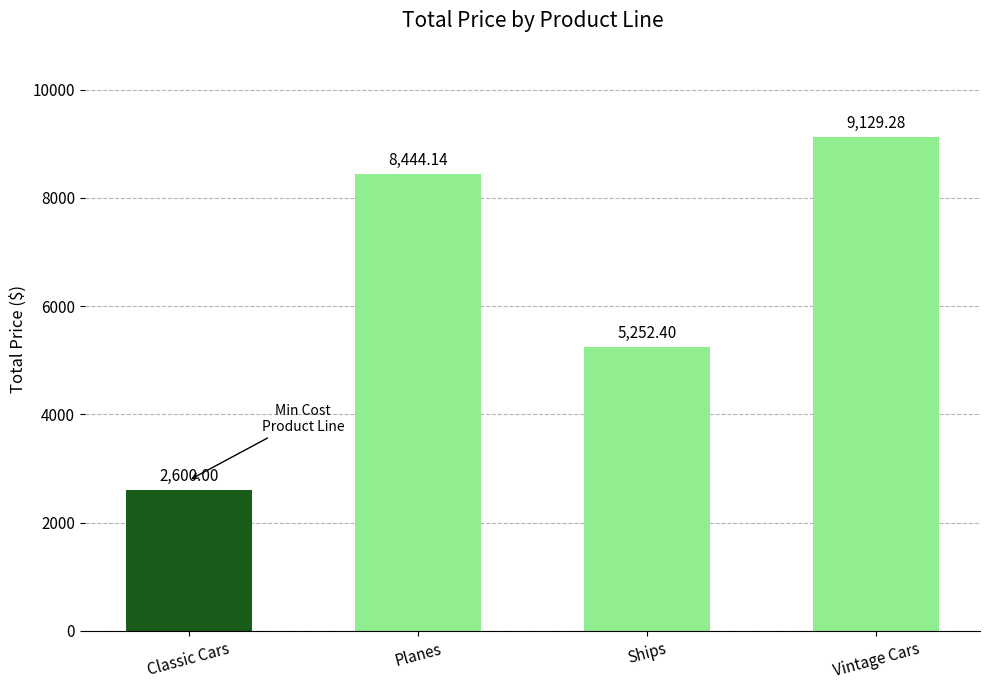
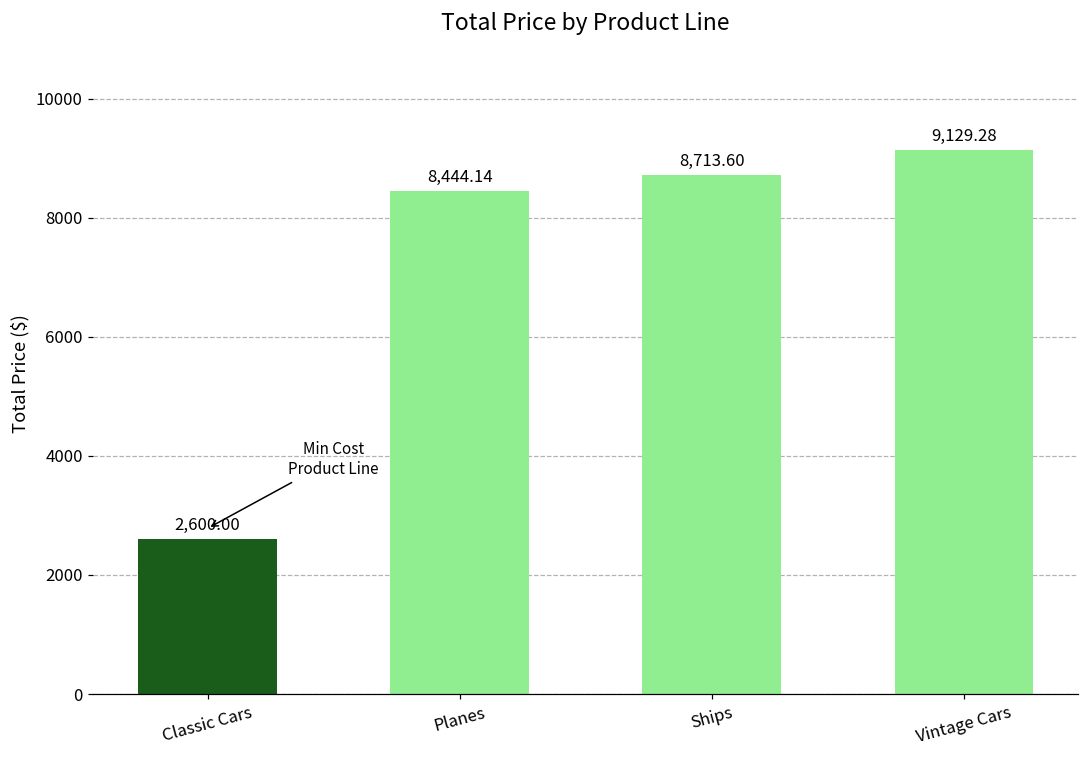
  {
    "Planes": "8,444.14",
-   "Ships": "5,252.40",
+   "Ships": "8,713.60",
    "Vintage Cars": "9,129.28"
  }
